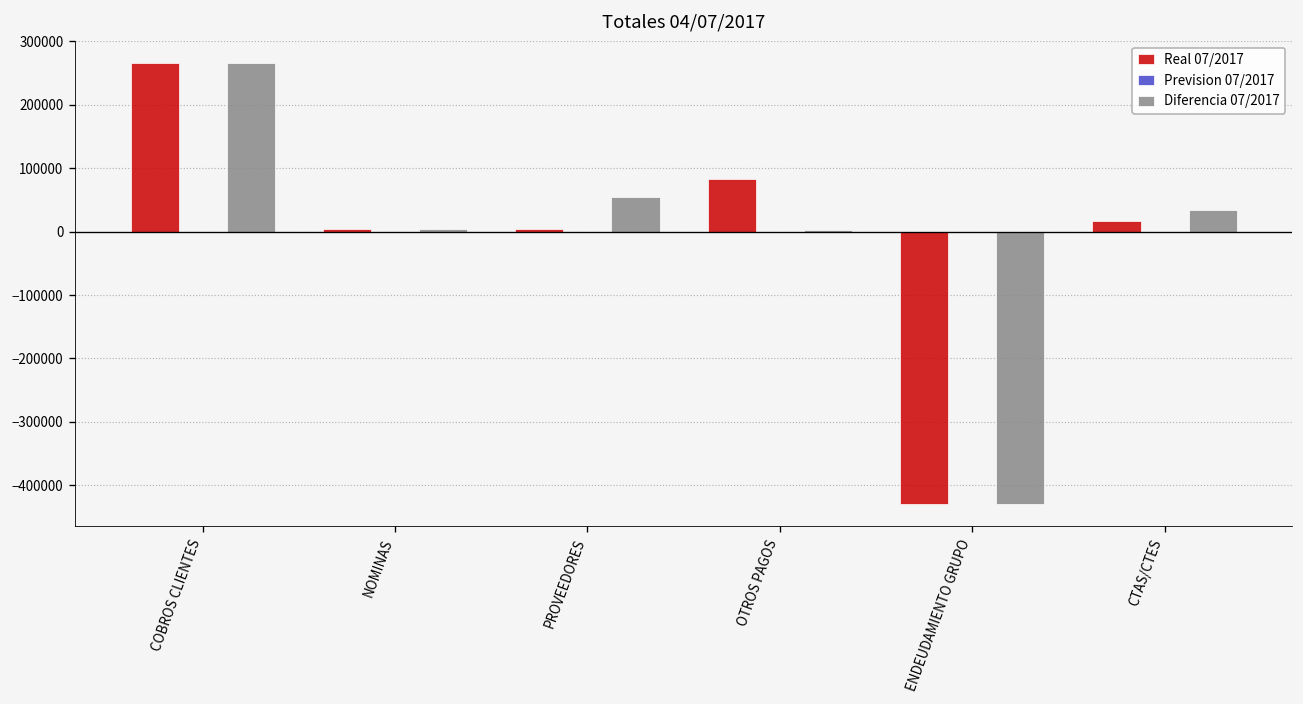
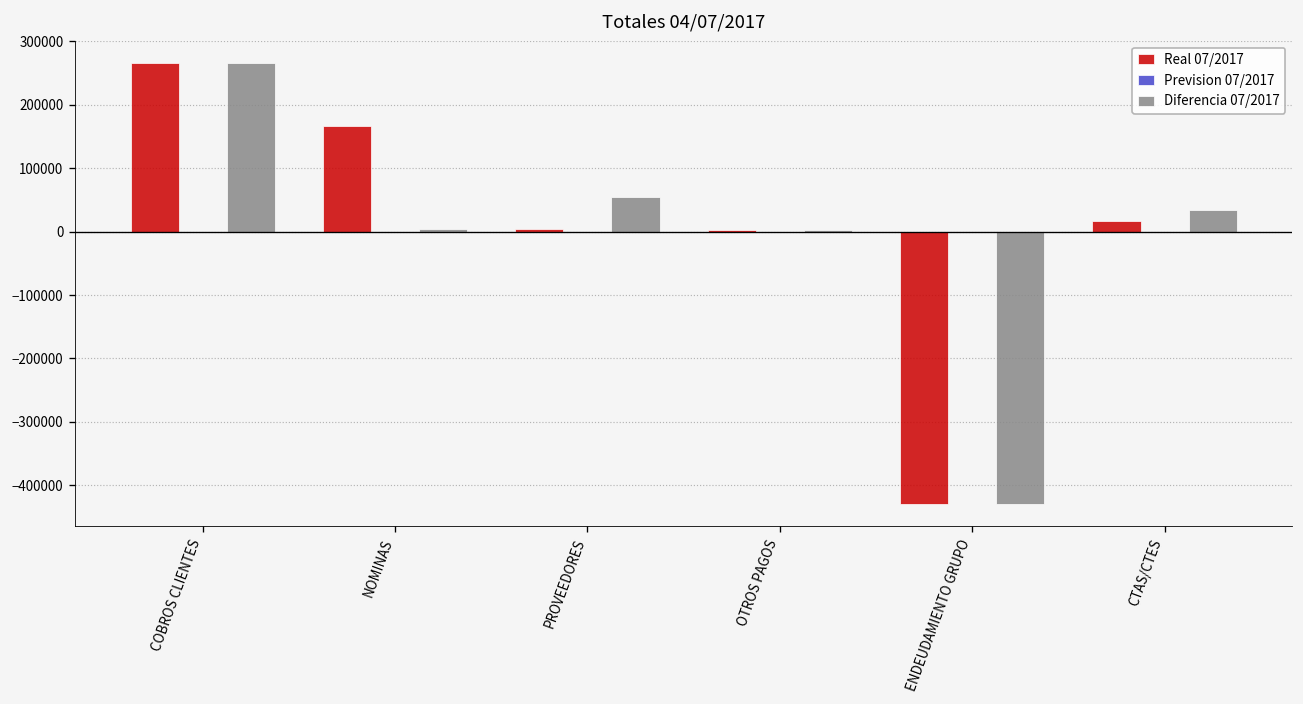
  {
    "Real 07/2017": {
      "COBROS CLIENTES": 270000,
-     "NOMINAS": 0,
-     "OTROS PAGOS": 80000,
+     "NOMINAS": 170000,
+     "OTROS PAGOS": 0,
      "ENDEUDAMIENTO GRUPO": -430000,
      "CTAS/CTES": 20000
    },
    "Prevision 07/2017": {
      "COBROS CLIENTES": 0,
      "NOMINAS": 0,
      "PROVEEDORES": 0,
      "OTROS PAGOS": 0,
      "ENDEUDAMIENTO GRUPO": 0,
      "CTAS/CTES": 0
    },
    "Diferencia 07/2017": {
      "COBROS CLIENTES": 270000,
      "PROVEEDORES": 50000,
      "ENDEUDAMIENTO GRUPO": -430000,
      "CTAS/CTES": 30000
    }
  }
